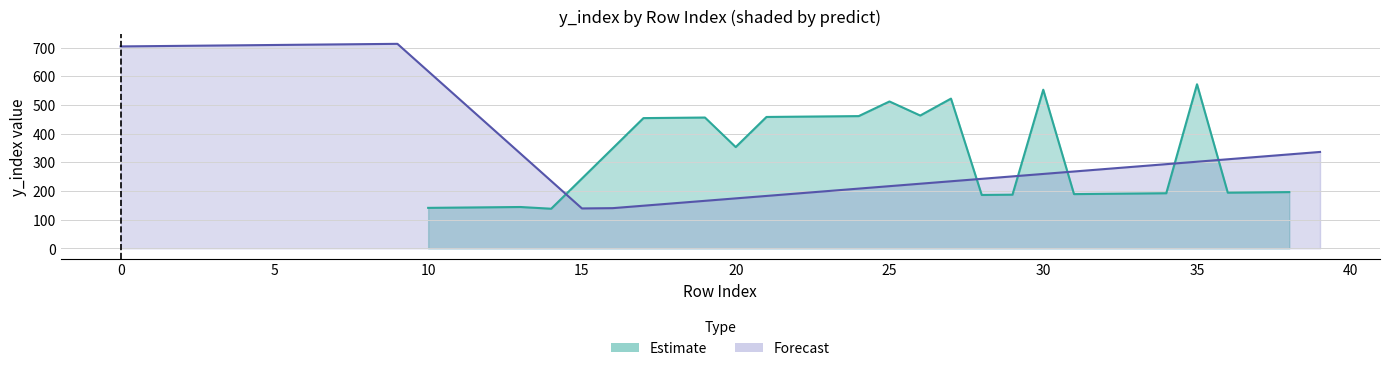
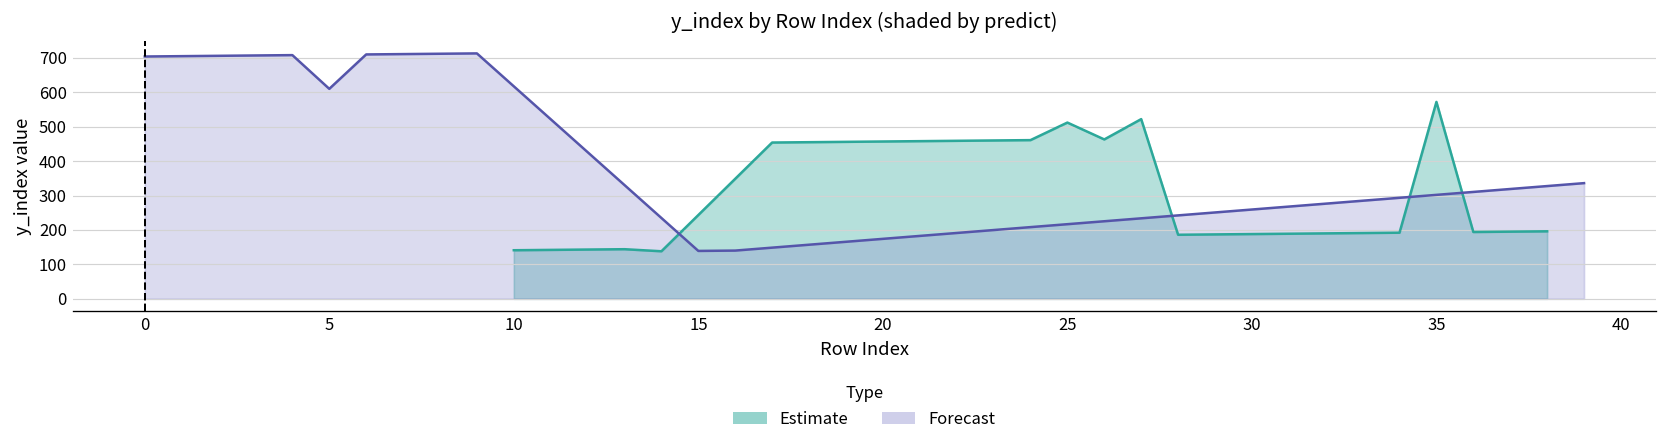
  {
    "Estimate": {
      "10": 140,
-     "20": 350,
+     "20": 460,
      "25": 510,
-     "30": 550,
+     "30": 190,
      "35": 570
    },
    "Forecast": {
      "0": 700,
-     "5": 710,
+     "5": 610,
      "15": 140
    }
  }
